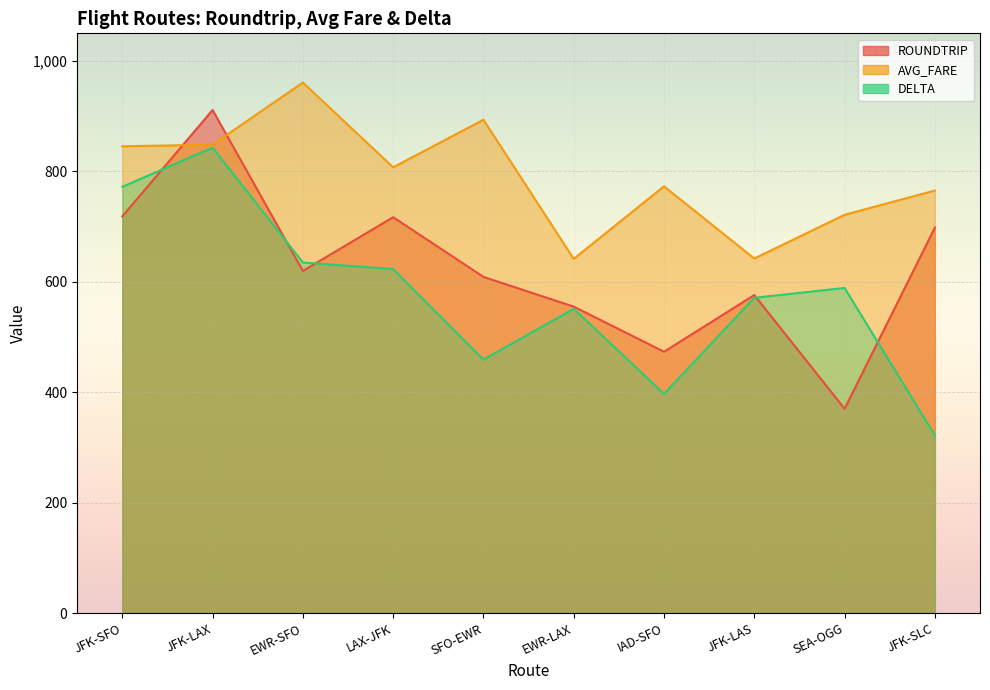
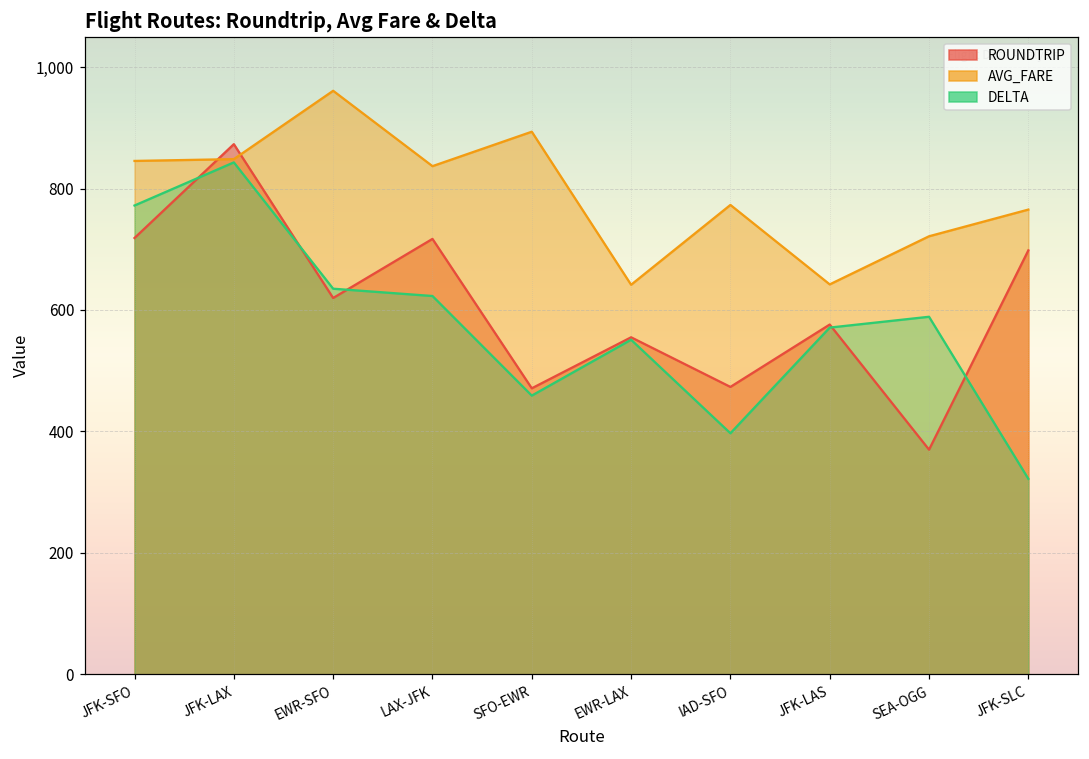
  {
    "ROUNDTRIP": {
      "JFK-SFO": 720,
-     "JFK-LAX": 910,
+     "JFK-LAX": 870,
      "EWR-SFO": 620,
      "LAX-JFK": 720,
-     "SFO-EWR": 610,
+     "SFO-EWR": 470,
      "IAD-SFO": 470,
      "JFK-LAS": 580,
      "SEA-OGG": 370,
      "JFK-SLC": 700
    },
    "AVG_FARE": {
      "JFK-SFO": 850,
      "JFK-LAX": 850,
      "EWR-SFO": 960,
-     "LAX-JFK": 810,
+     "LAX-JFK": 840,
      "SFO-EWR": 890,
      "EWR-LAX": 640,
      "IAD-SFO": 770,
      "JFK-LAS": 640,
      "SEA-OGG": 720,
      "JFK-SLC": 770
    },
    "DELTA": {
      "JFK-SFO": 770,
      "JFK-LAX": 840,
      "EWR-SFO": 640,
      "LAX-JFK": 620,
      "SFO-EWR": 460,
      "IAD-SFO": 400,
      "JFK-LAS": 570,
      "SEA-OGG": 590,
      "JFK-SLC": 320
    }
  }
